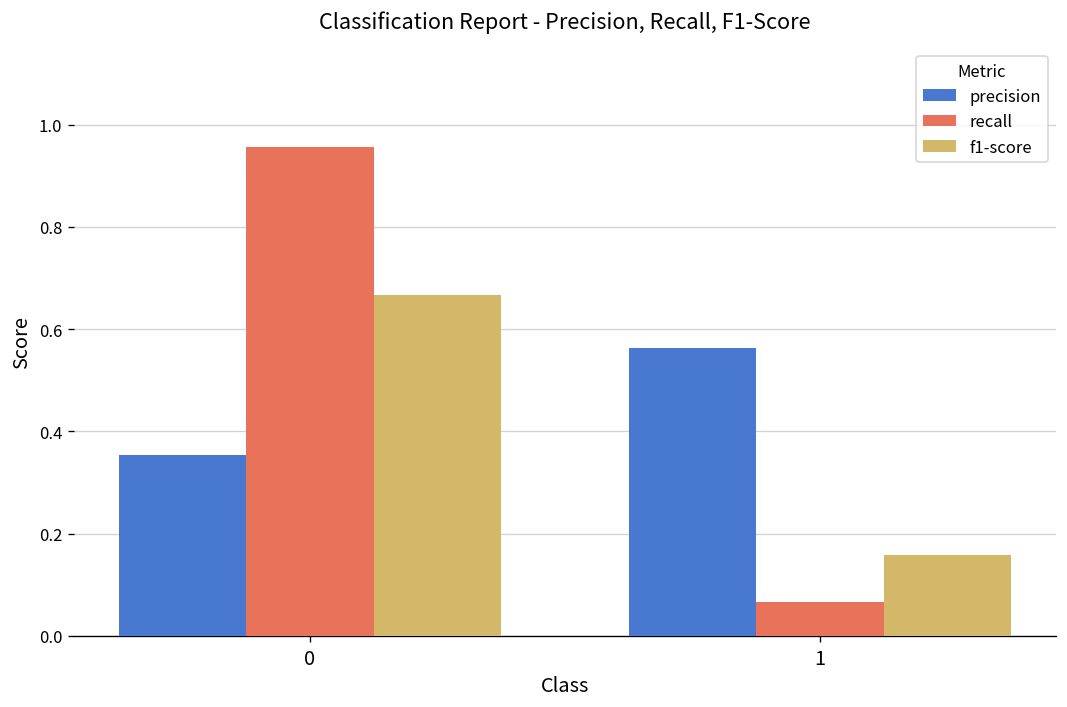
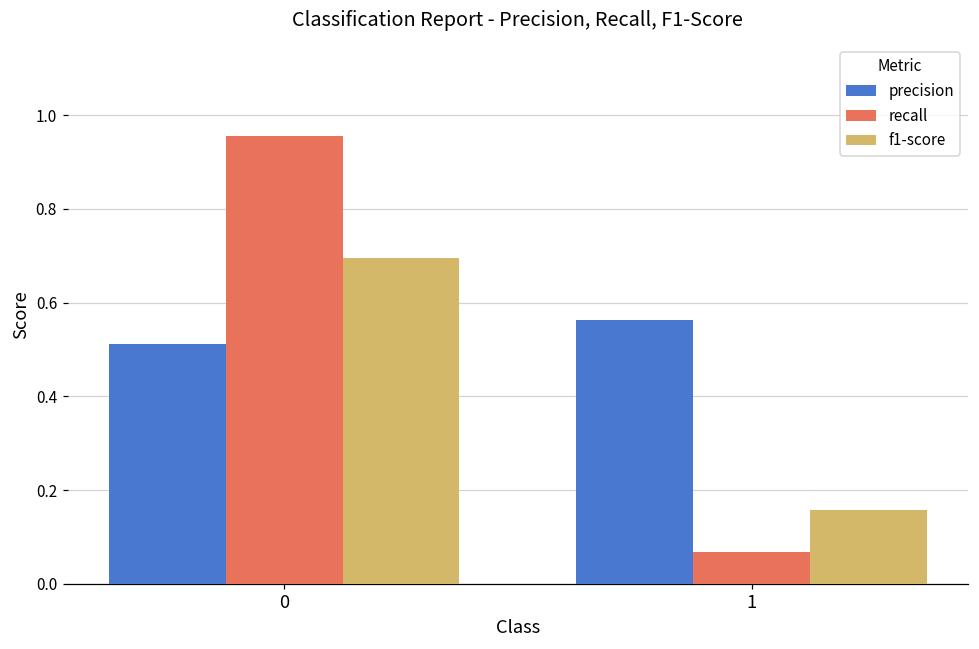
  {
    "precision": {
-     "0": 0.35,
+     "0": 0.51,
      "1": 0.56
    },
    "recall": {
      "0": 0.96,
      "1": 0.07
    },
    "f1-score": {
-     "0": 0.67,
+     "0": 0.70,
      "1": 0.16
    }
  }
